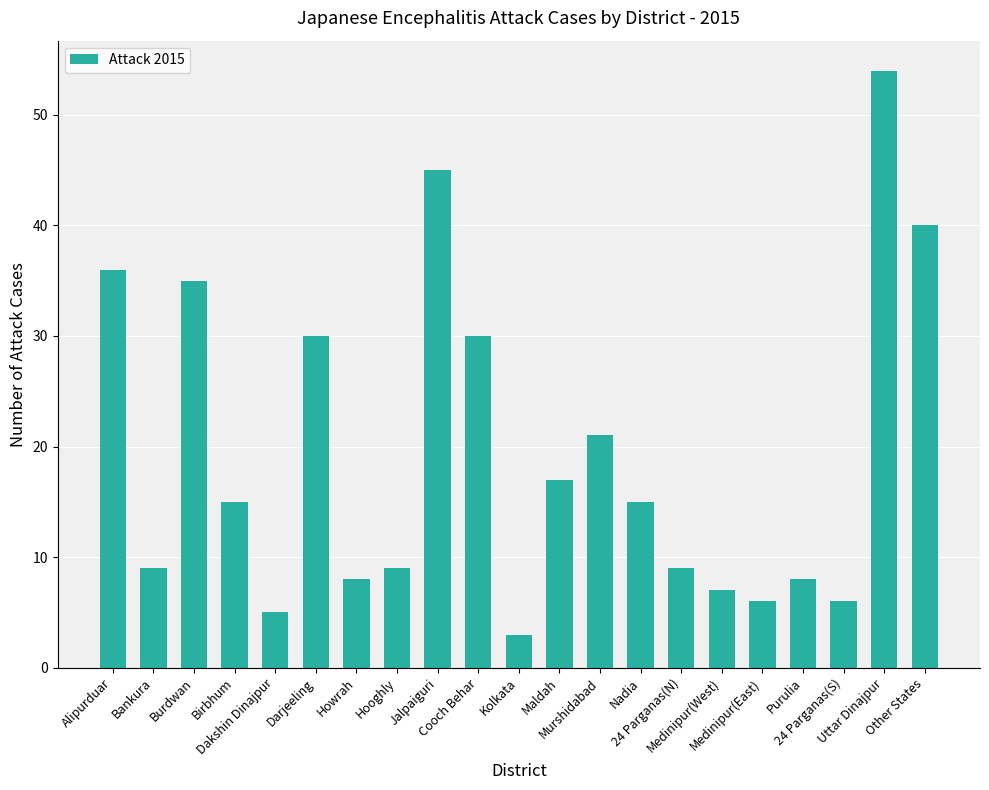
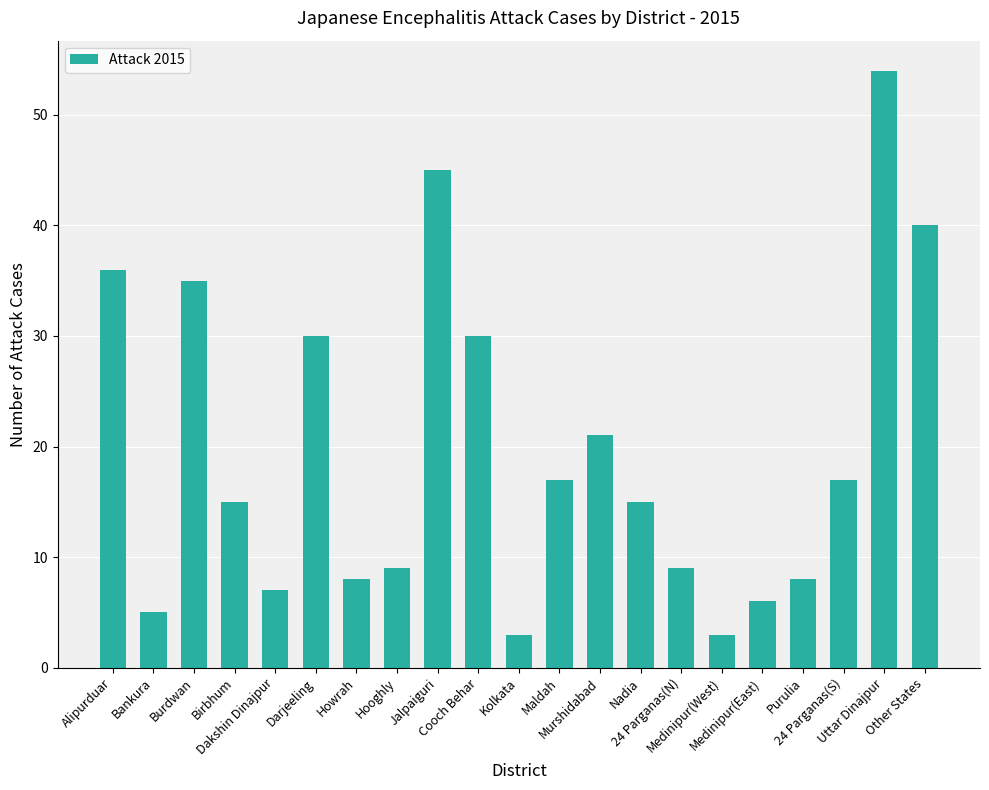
  {
    "Alipurduar": 36,
-   "Bankura": 9,
+   "Bankura": 5,
    "Burdwan": 35,
    "Birbhum": 15,
-   "Dakshin Dinajpur": 5,
+   "Dakshin Dinajpur": 7,
    "Darjeeling": 30,
    "Howrah": 8,
    "Hooghly": 9,
    "Jalpaiguri": 45,
    "Cooch Behar": 30,
    "Kolkata": 3,
    "Maldah": 17,
    "Murshidabad": 21,
    "Nadia": 15,
    "24 Parganas(N)": 9,
-   "Medinipur(West)": 7,
+   "Medinipur(West)": 3,
    "Medinipur(East)": 6,
    "Purulia": 8,
-   "24 Parganas(S)": 6,
+   "24 Parganas(S)": 17,
    "Uttar Dinajpur": 54,
    "Other States": 40
  }
